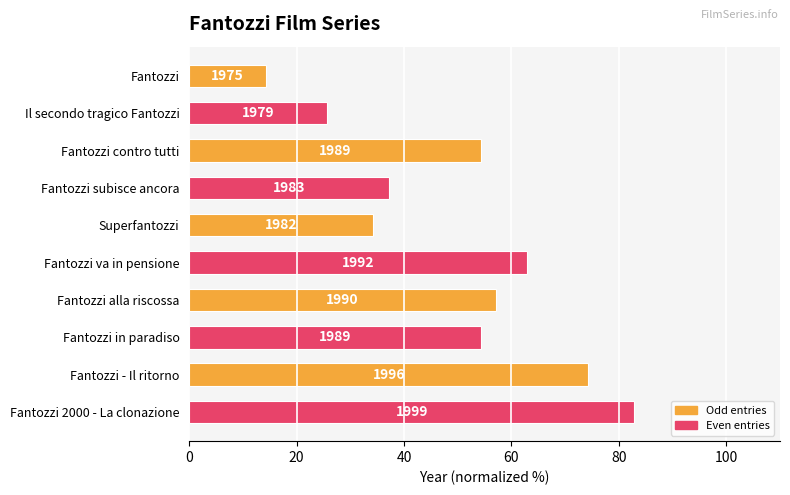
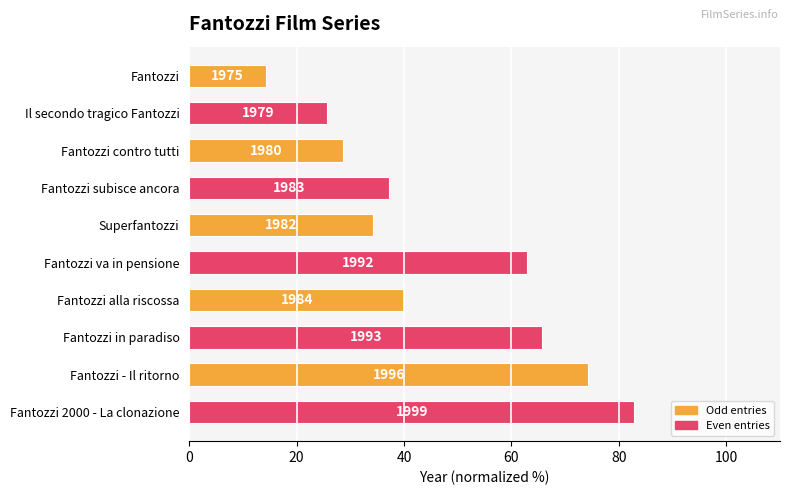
  {
-   "Fantozzi contro tutti": 1989,
-   "Fantozzi alla riscossa": 1990,
-   "Fantozzi in paradiso": 1989
+   "Fantozzi contro tutti": 1980,
+   "Fantozzi alla riscossa": 1984,
+   "Fantozzi in paradiso": 1993
  }
